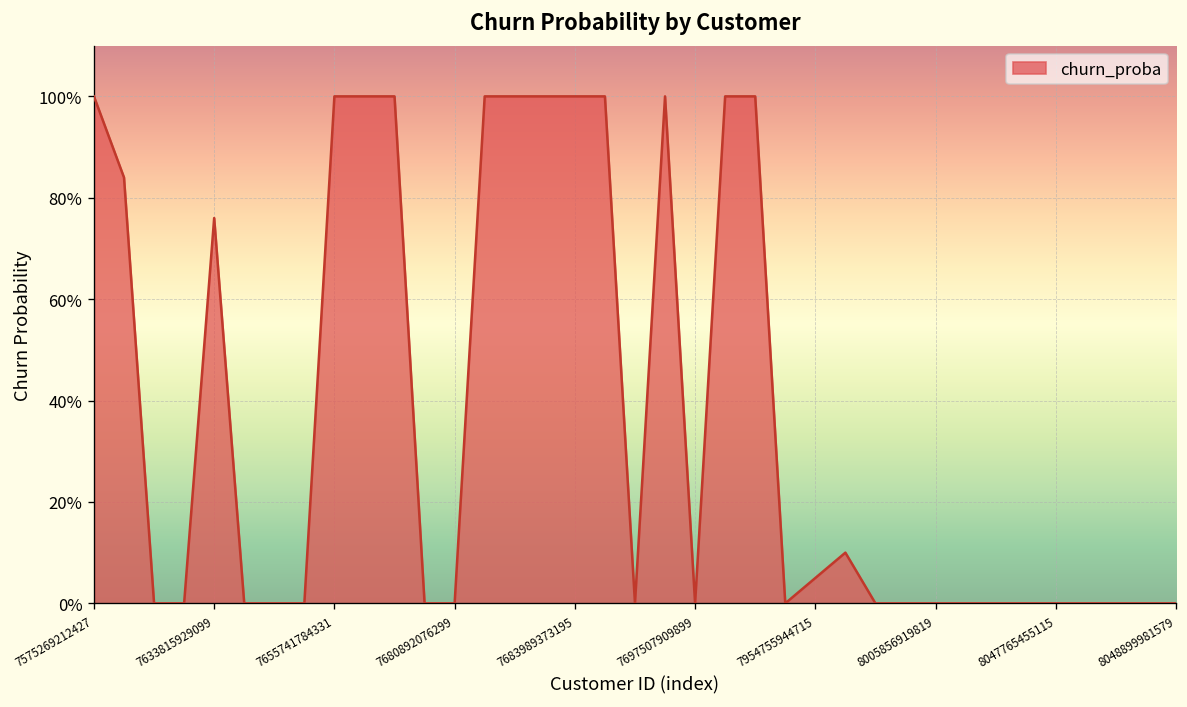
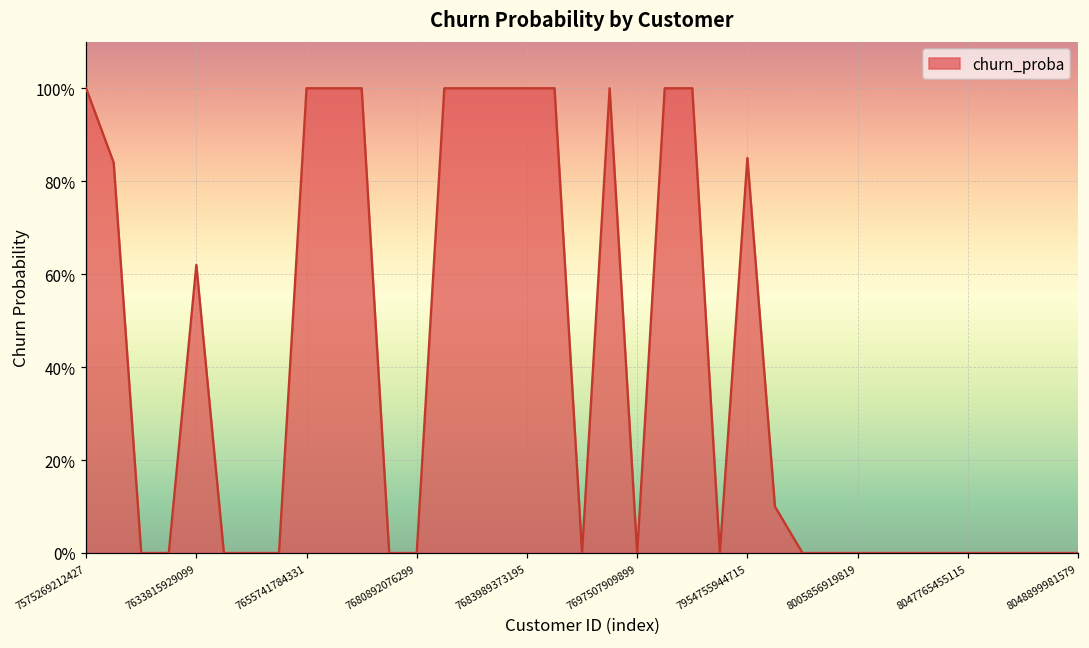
  {
    "7575269212427": "100%",
-   "7633815929099": "76%",
+   "7633815929099": "62%",
    "7655741784331": "100%",
    "7680892076299": "0%",
    "7683989373195": "100%",
    "7697507909899": "0%",
-   "7954755944715": "5%",
+   "7954755944715": "85%",
    "8005856919819": "0%",
    "8047765455115": "0%",
    "8048899981579": "0%"
  }
